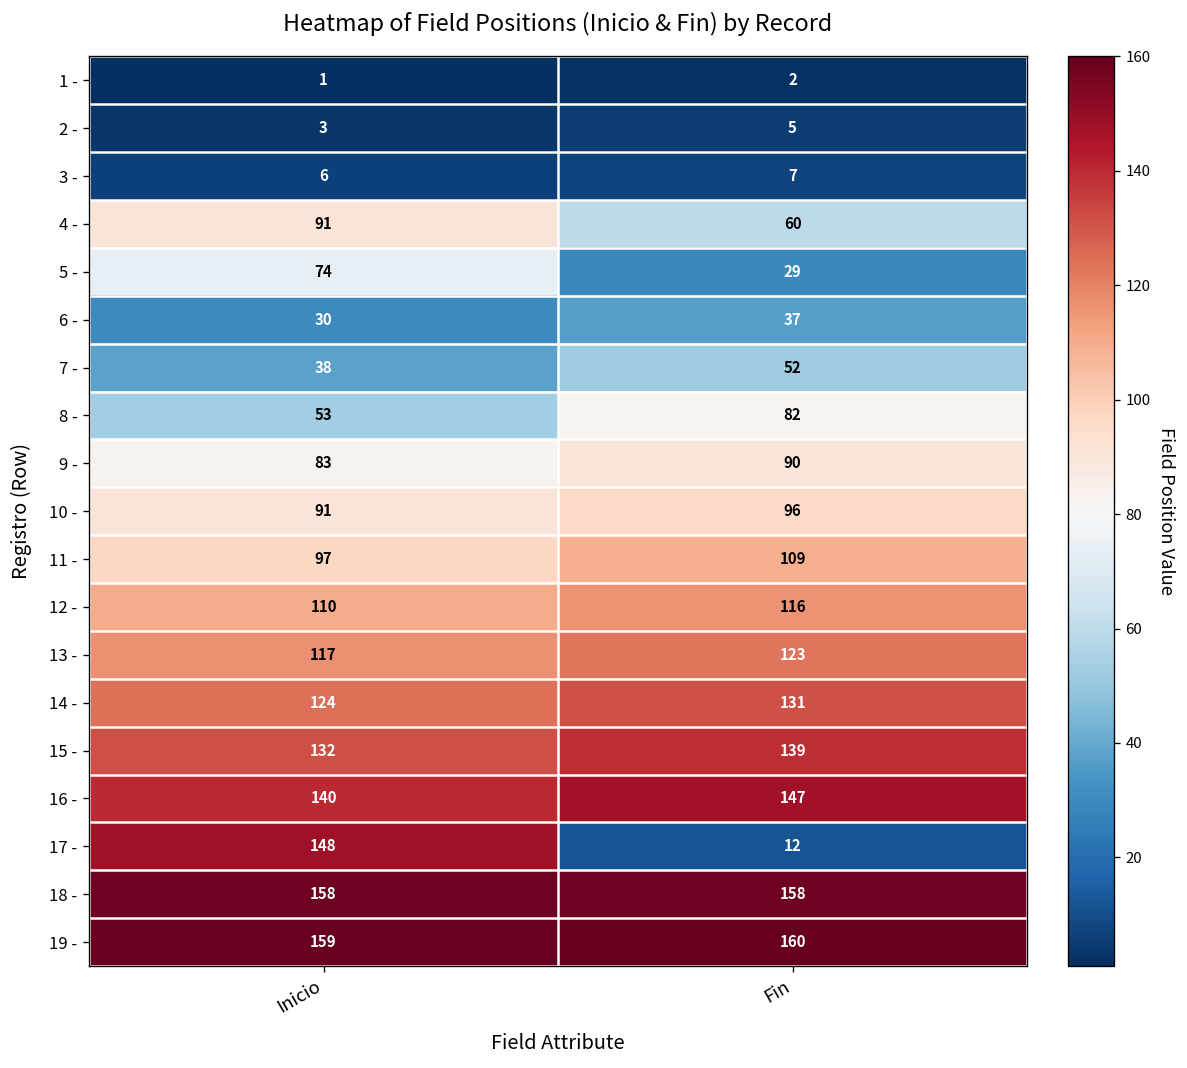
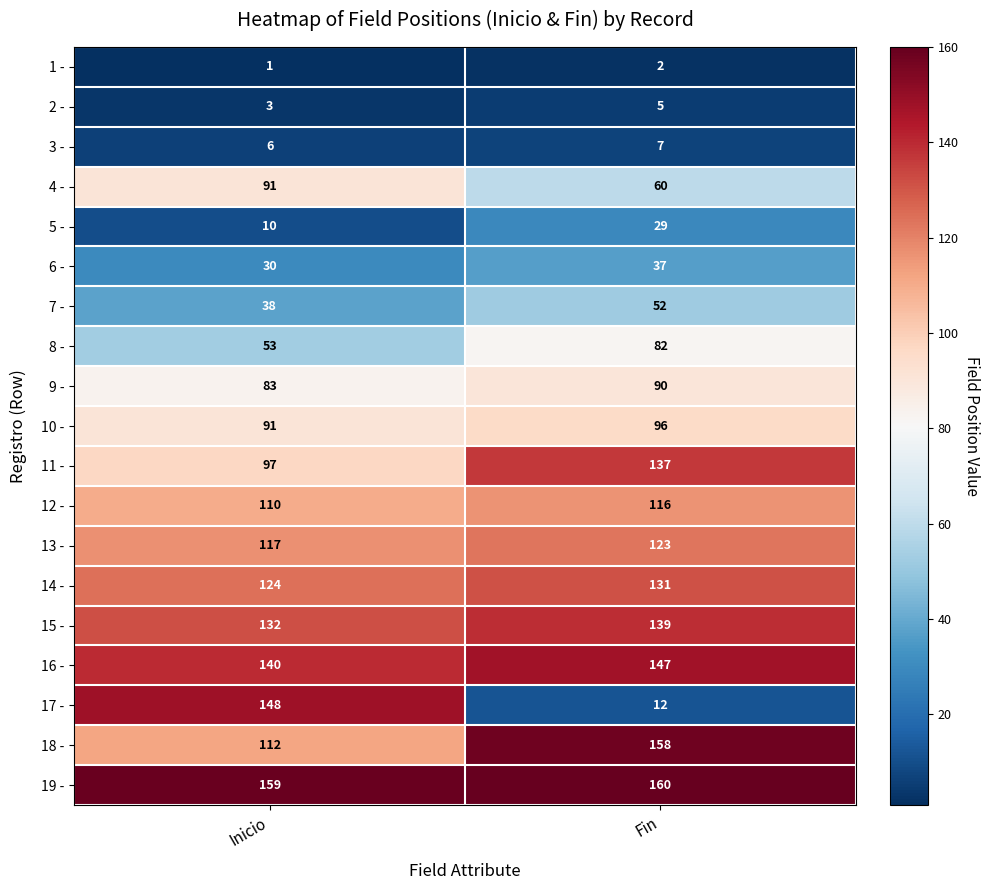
  {
    "1 -": {
      "Inicio": 1,
      "Fin": 2
    },
    "2 -": {
      "Inicio": 3,
      "Fin": 5
    },
    "3 -": {
      "Inicio": 6,
      "Fin": 7
    },
    "4 -": {
      "Inicio": 91,
      "Fin": 60
    },
    "5 -": {
-     "Inicio": 74,
+     "Inicio": 10,
      "Fin": 29
    },
    "6 -": {
      "Inicio": 30,
      "Fin": 37
    },
    "7 -": {
      "Inicio": 38,
      "Fin": 52
    },
    "8 -": {
      "Inicio": 53,
      "Fin": 82
    },
    "9 -": {
      "Inicio": 83,
      "Fin": 90
    },
    "10 -": {
      "Inicio": 91,
      "Fin": 96
    },
    "11 -": {
      "Inicio": 97,
-     "Fin": 109
+     "Fin": 137
    },
    "12 -": {
      "Inicio": 110,
      "Fin": 116
    },
    "13 -": {
      "Inicio": 117,
      "Fin": 123
    },
    "14 -": {
      "Inicio": 124,
      "Fin": 131
    },
    "15 -": {
      "Inicio": 132,
      "Fin": 139
    },
    "16 -": {
      "Inicio": 140,
      "Fin": 147
    },
    "17 -": {
      "Inicio": 148,
      "Fin": 12
    },
    "18 -": {
-     "Inicio": 158,
+     "Inicio": 112,
      "Fin": 158
    },
    "19 -": {
      "Inicio": 159,
      "Fin": 160
    }
  }
